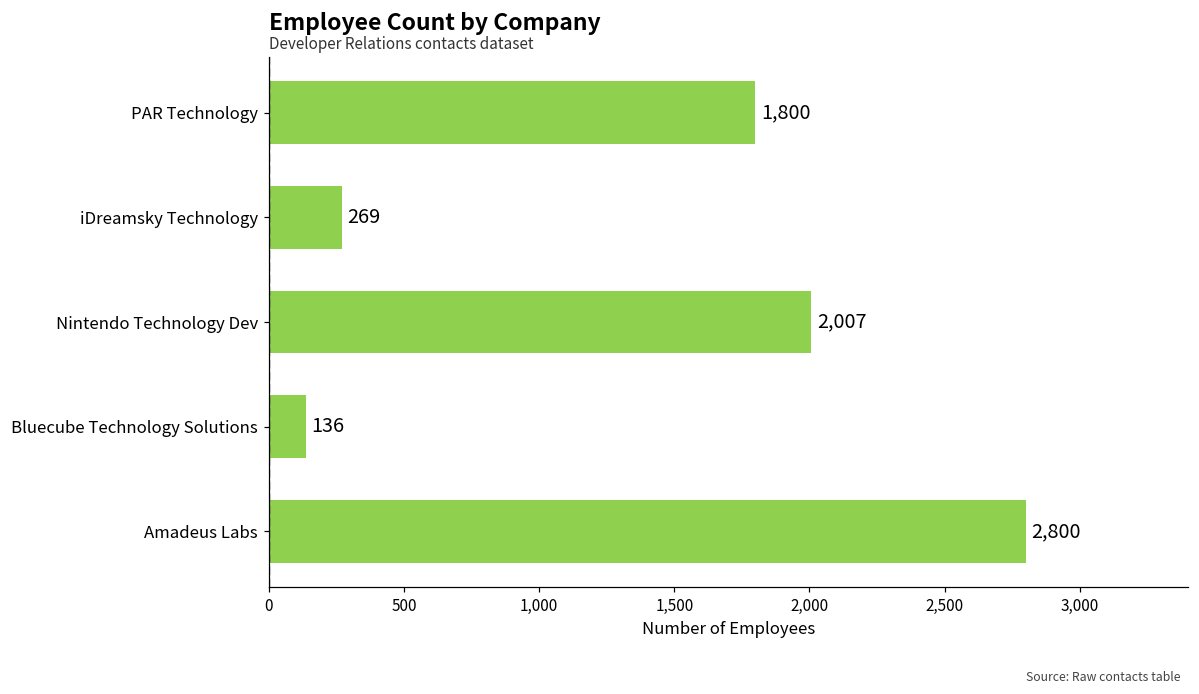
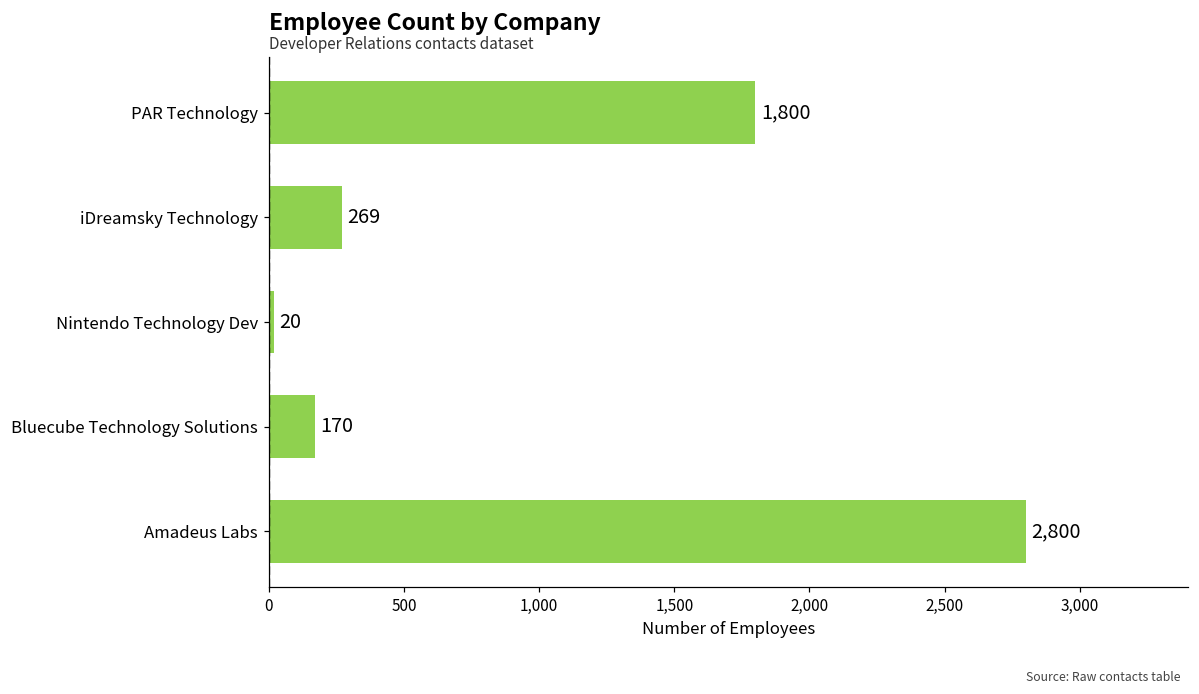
  {
    "PAR Technology": "1,800",
    "iDreamsky Technology": "269",
-   "Nintendo Technology Dev": "2,007",
-   "Bluecube Technology Solutions": "136",
+   "Nintendo Technology Dev": "20",
+   "Bluecube Technology Solutions": "170",
    "Amadeus Labs": "2,800"
  }
